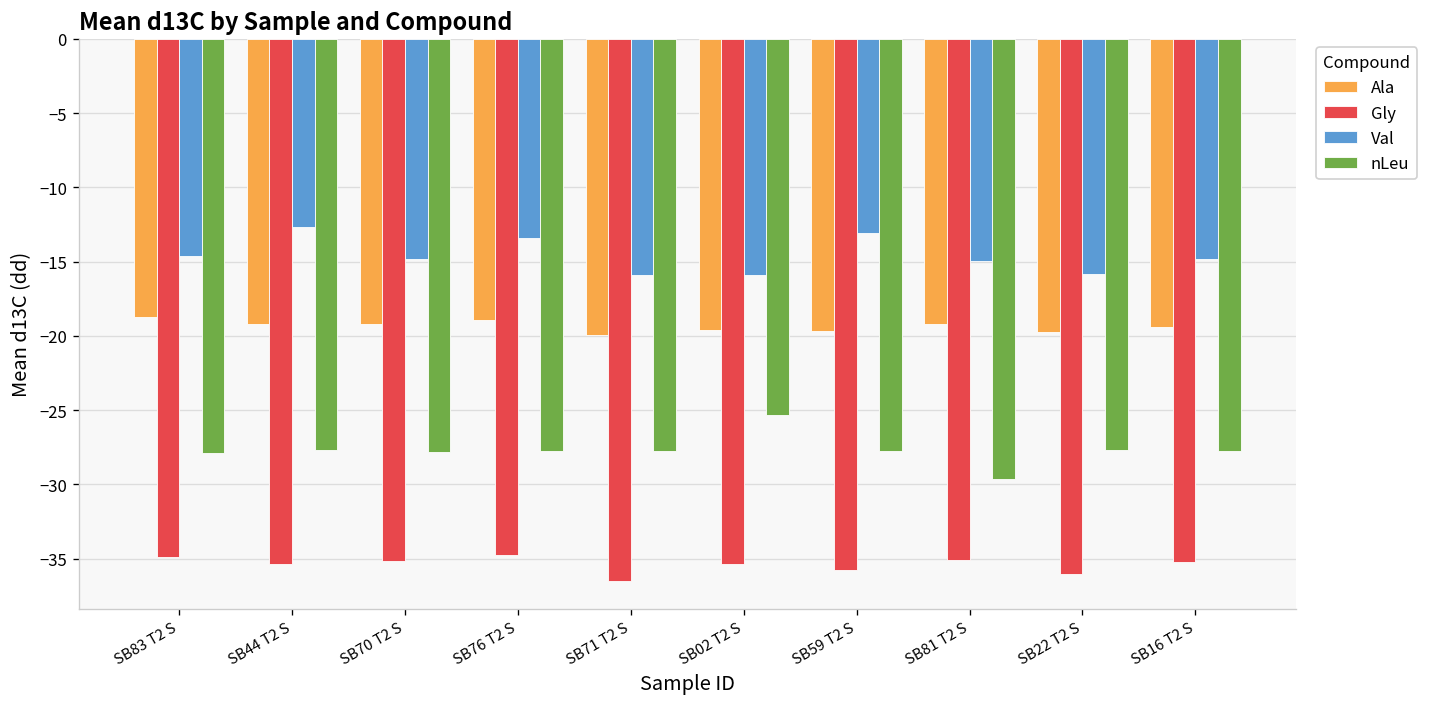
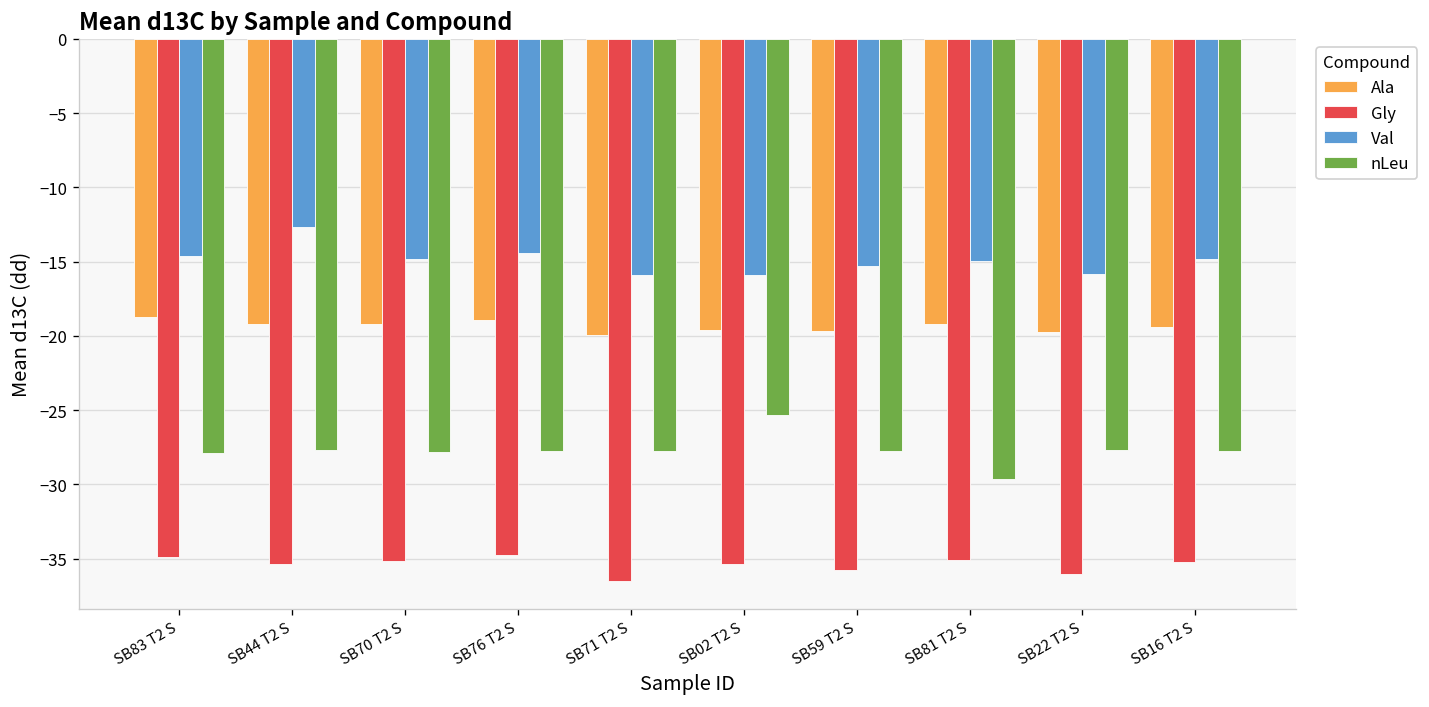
  {
    "Ala": {
      "SB83 T2 S": -18.8,
      "SB44 T2 S": -19.2,
      "SB70 T2 S": -19.2,
      "SB76 T2 S": -18.9,
      "SB71 T2 S": -20.0,
      "SB02 T2 S": -19.6,
      "SB59 T2 S": -19.6,
      "SB81 T2 S": -19.2,
      "SB22 T2 S": -19.7,
      "SB16 T2 S": -19.4
    },
    "Gly": {
      "SB83 T2 S": -34.9,
      "SB44 T2 S": -35.4,
      "SB70 T2 S": -35.1,
      "SB76 T2 S": -34.8,
      "SB71 T2 S": -36.5,
      "SB02 T2 S": -35.3,
      "SB59 T2 S": -35.8,
      "SB81 T2 S": -35.1,
      "SB22 T2 S": -36.0,
      "SB16 T2 S": -35.2
    },
    "Val": {
      "SB83 T2 S": -14.6,
      "SB44 T2 S": -12.6,
      "SB70 T2 S": -14.8,
-     "SB76 T2 S": -13.4,
+     "SB76 T2 S": -14.4,
      "SB71 T2 S": -15.9,
      "SB02 T2 S": -15.9,
-     "SB59 T2 S": -13.0,
+     "SB59 T2 S": -15.3,
      "SB81 T2 S": -15.0,
      "SB22 T2 S": -15.8,
      "SB16 T2 S": -14.8
    },
    "nLeu": {
      "SB83 T2 S": -27.9,
      "SB44 T2 S": -27.7,
      "SB70 T2 S": -27.8,
      "SB76 T2 S": -27.8,
      "SB71 T2 S": -27.7,
      "SB02 T2 S": -25.3,
      "SB59 T2 S": -27.7,
      "SB81 T2 S": -29.6,
      "SB22 T2 S": -27.7,
      "SB16 T2 S": -27.7
    }
  }
